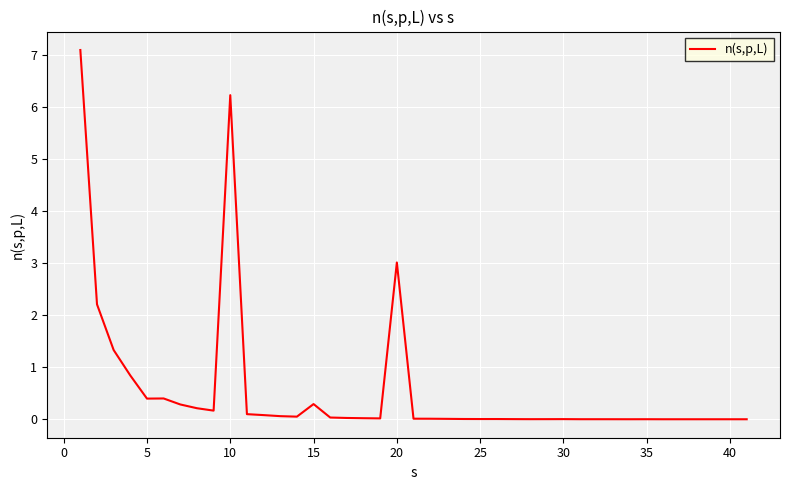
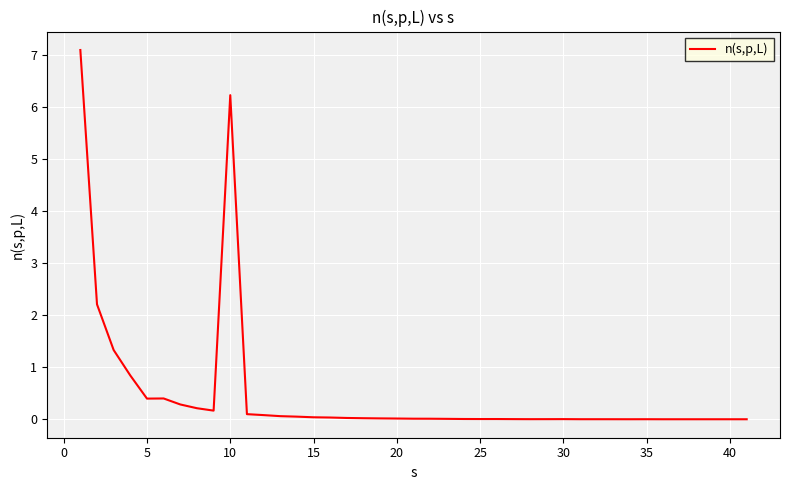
  {
    "5": 0.4,
    "10": 6.2,
-   "15": 0.3,
-   "20": 3.0,
+   "15": 0.0,
+   "20": 0.0,
    "25": 0.0,
    "30": 0.0,
    "35": 0.0
  }
